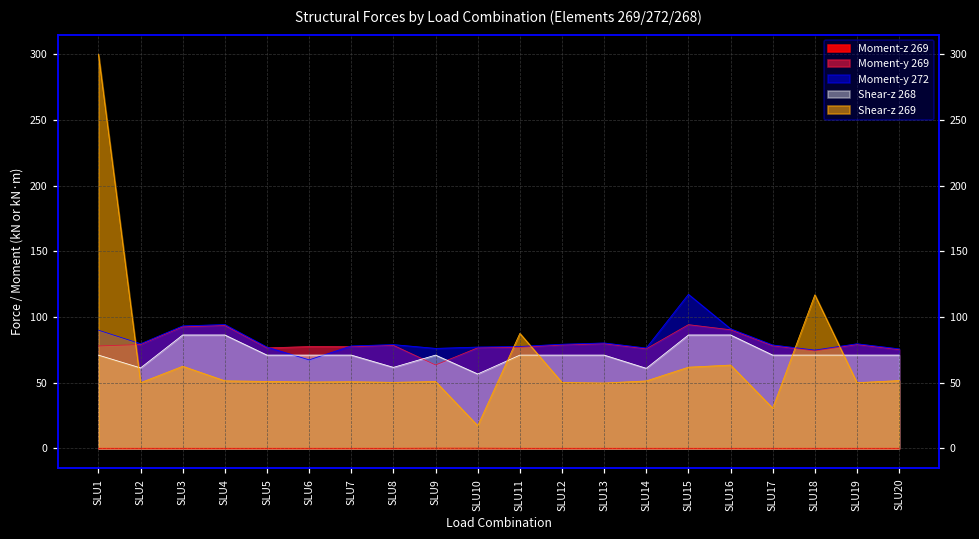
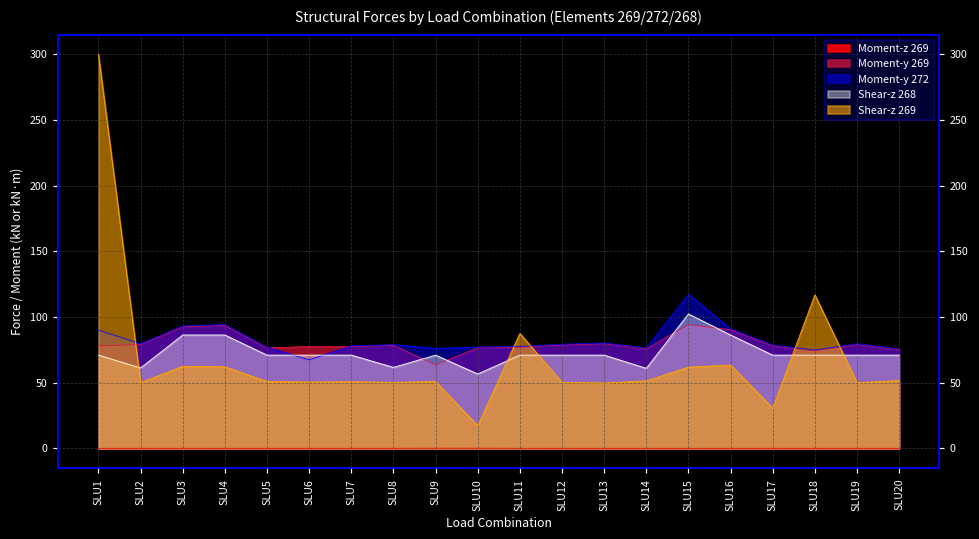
  {
    "Moment-z 269": {
      "SLU1": 0,
      "SLU2": 0,
      "SLU3": 0,
      "SLU4": 0,
      "SLU5": 0,
      "SLU6": 0,
      "SLU7": 0,
      "SLU8": 0,
      "SLU9": 0,
      "SLU10": 0,
      "SLU11": 0,
      "SLU12": 0,
      "SLU13": 0,
      "SLU14": 0,
      "SLU15": 0,
      "SLU16": 0,
      "SLU17": 0,
      "SLU18": 0,
      "SLU19": 0,
      "SLU20": 0
    },
    "Moment-y 269": {
      "SLU1": 78,
      "SLU6": 78,
      "SLU9": 64,
      "SLU15": 94
    },
    "Moment-y 272": {
      "SLU1": 90,
      "SLU6": 67,
      "SLU9": 76,
      "SLU15": 117
    },
    "Shear-z 268": {
      "SLU1": 71,
      "SLU2": 61,
      "SLU3": 86,
      "SLU4": 86,
      "SLU5": 71,
      "SLU6": 71,
      "SLU7": 71,
      "SLU8": 62,
      "SLU9": 71,
      "SLU10": 57,
      "SLU11": 71,
      "SLU12": 71,
      "SLU13": 71,
      "SLU14": 61,
-     "SLU15": 86,
+     "SLU15": 102,
      "SLU16": 86,
      "SLU17": 71,
      "SLU18": 71,
      "SLU19": 71,
      "SLU20": 71
    },
    "Shear-z 269": {
      "SLU1": 300,
      "SLU2": 50,
      "SLU3": 63,
-     "SLU4": 51,
+     "SLU4": 62,
      "SLU5": 51,
      "SLU6": 51,
      "SLU7": 51,
      "SLU8": 50,
      "SLU9": 51,
      "SLU10": 17,
      "SLU11": 88,
      "SLU12": 50,
      "SLU13": 50,
      "SLU14": 51,
      "SLU15": 62,
      "SLU16": 63,
      "SLU17": 31,
      "SLU18": 117,
      "SLU19": 50,
      "SLU20": 52
    }
  }
